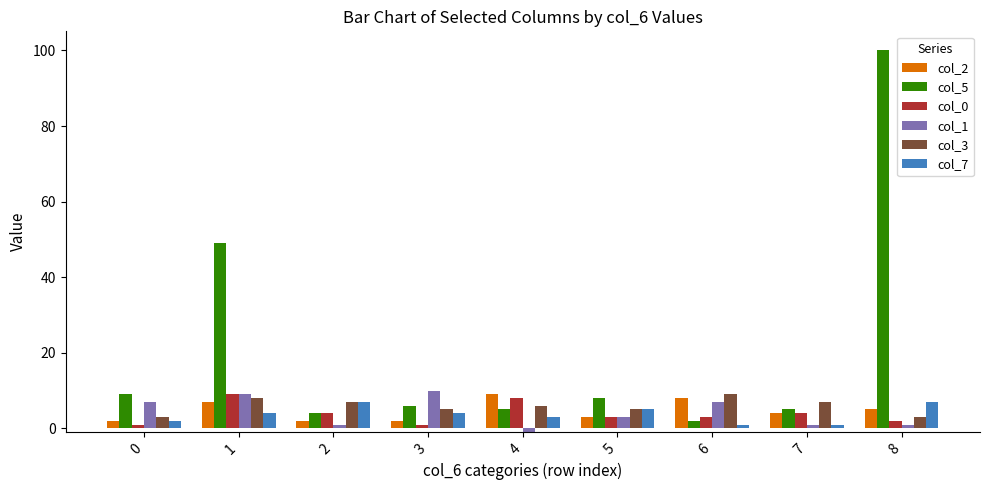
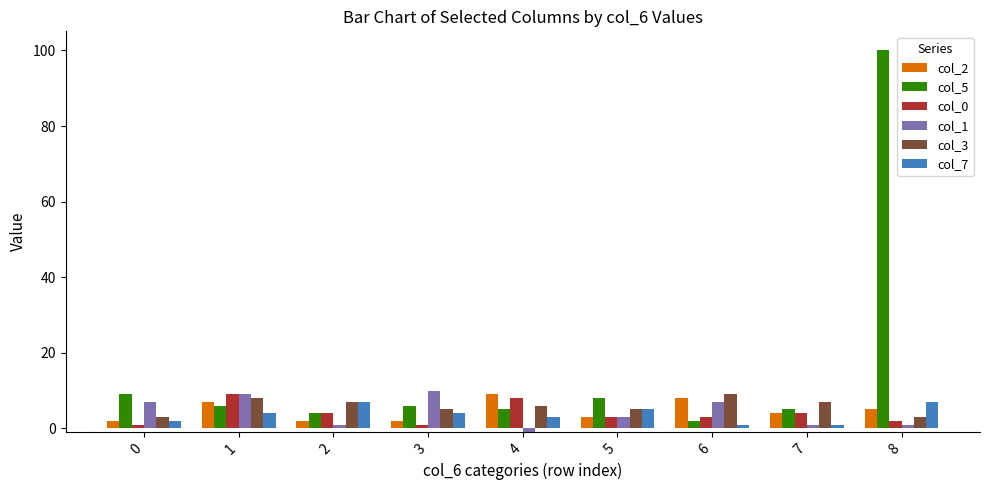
  {
    "col_2": {
      "0": 2,
      "1": 7,
      "2": 2,
      "3": 2,
      "4": 9,
      "5": 3,
      "6": 8,
      "7": 4,
      "8": 5
    },
    "col_5": {
      "0": 9,
-     "1": 49,
+     "1": 6,
      "2": 4,
      "3": 6,
      "4": 5,
      "5": 8,
      "6": 2,
      "7": 5,
      "8": 100
    },
    "col_0": {
      "0": 1,
      "1": 9,
      "2": 4,
      "3": 1,
      "4": 8,
      "5": 3,
      "6": 3,
      "7": 4,
      "8": 2
    },
    "col_1": {
      "0": 7,
      "1": 9,
      "2": 1,
      "3": 10,
      "4": -1,
      "5": 3,
      "6": 7,
      "7": 1,
      "8": 1
    },
    "col_3": {
      "0": 3,
      "1": 8,
      "2": 7,
      "3": 5,
      "4": 6,
      "5": 5,
      "6": 9,
      "7": 7,
      "8": 3
    },
    "col_7": {
      "0": 2,
      "1": 4,
      "2": 7,
      "3": 4,
      "4": 3,
      "5": 5,
      "6": 1,
      "7": 1,
      "8": 7
    }
  }
